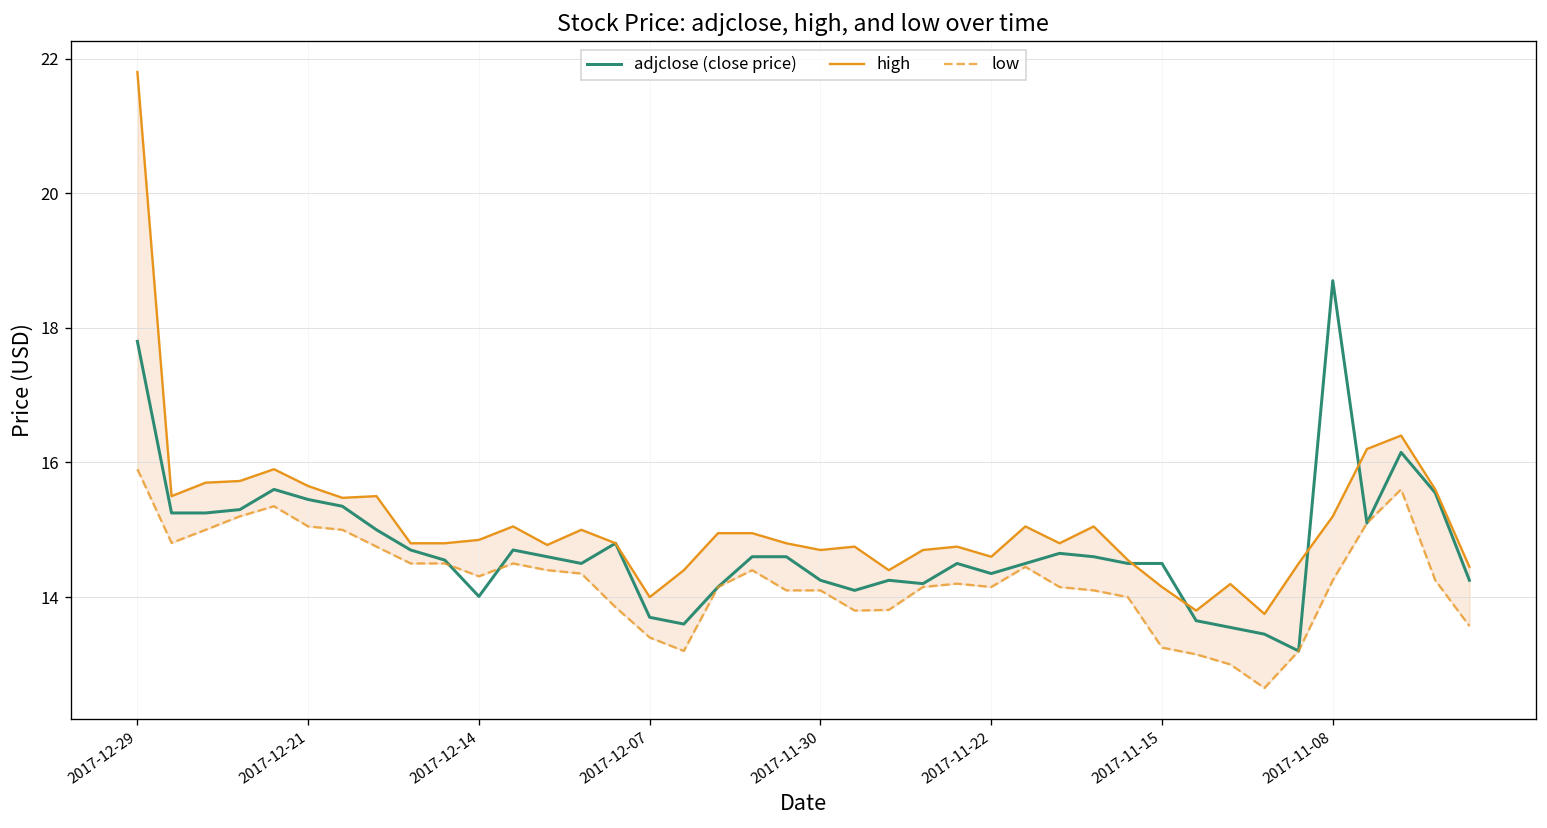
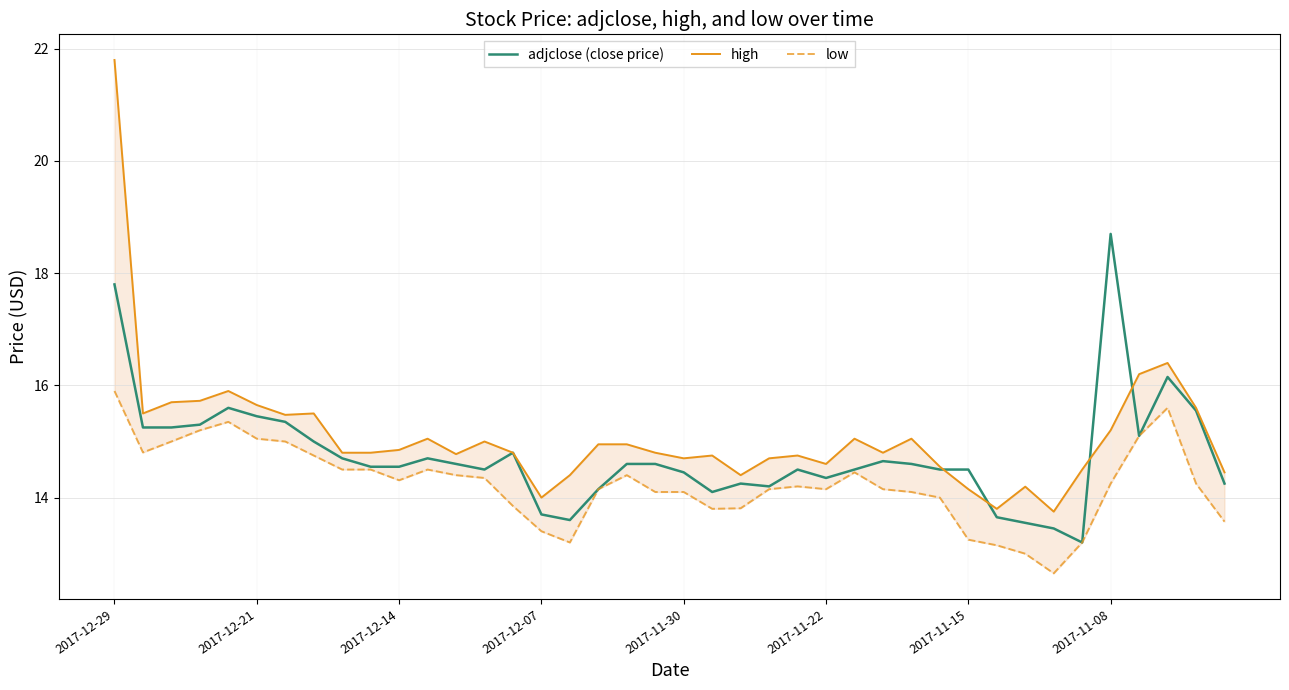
  {
    "adjclose (close price)": {
      "2017-12-29": 17.8,
      "2017-12-21": 15.5,
-     "2017-12-14": 14.0,
+     "2017-12-14": 14.6,
      "2017-12-07": 13.7,
-     "2017-11-30": 14.3,
+     "2017-11-30": 14.5,
      "2017-11-22": 14.4,
      "2017-11-15": 14.5,
      "2017-11-08": 18.7
    }
  }
